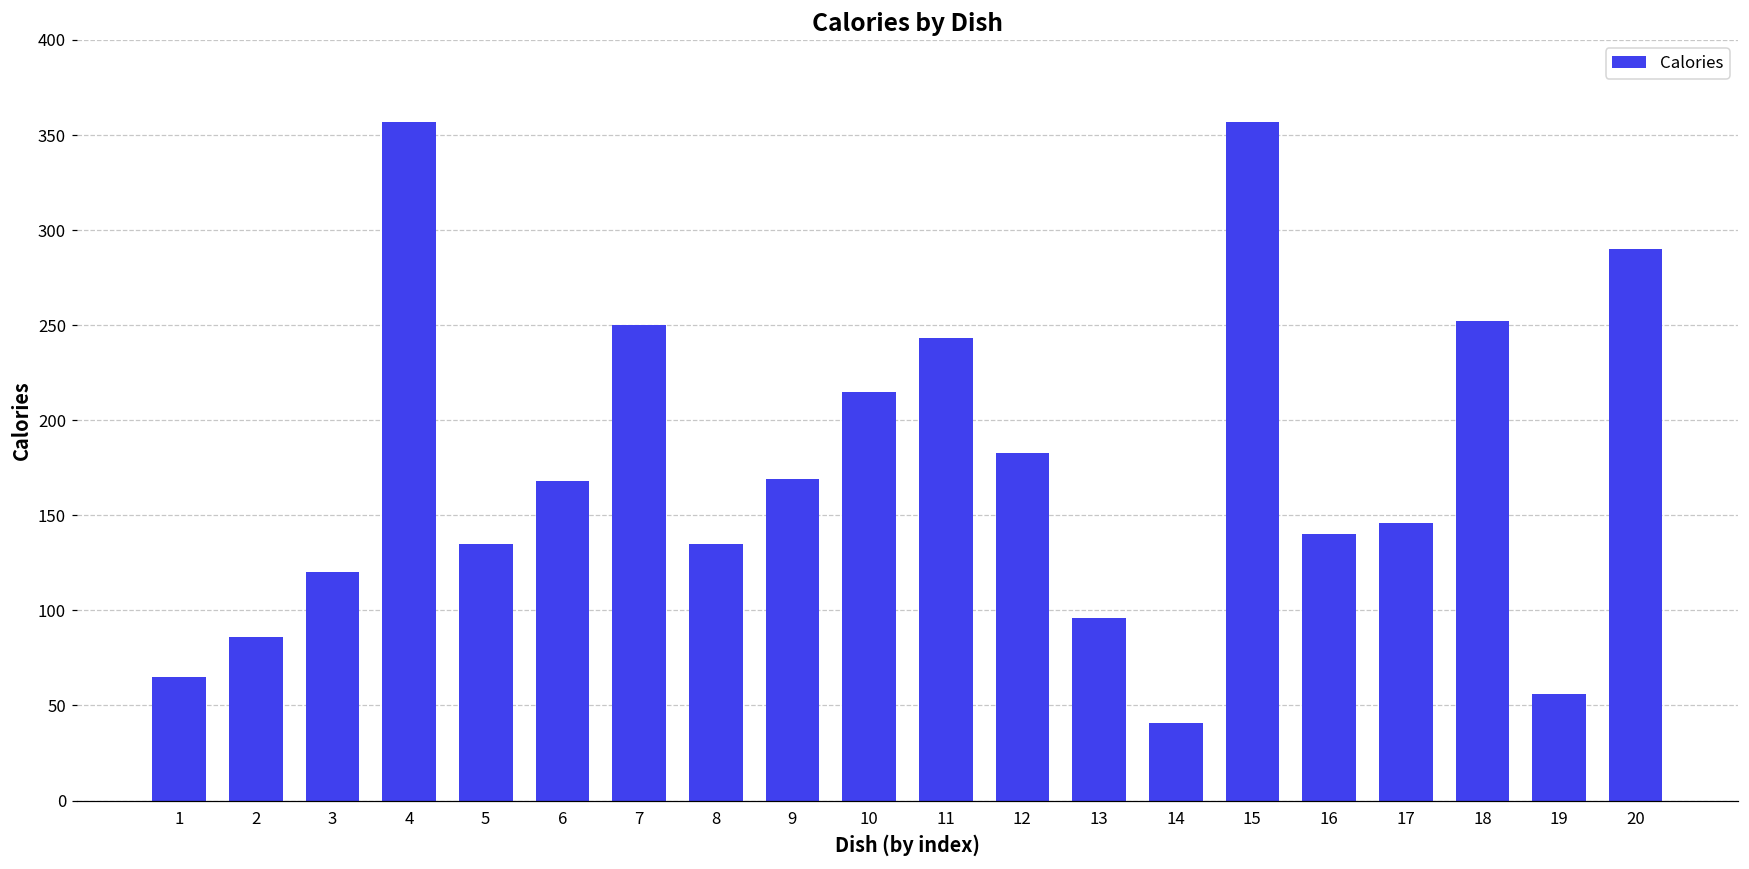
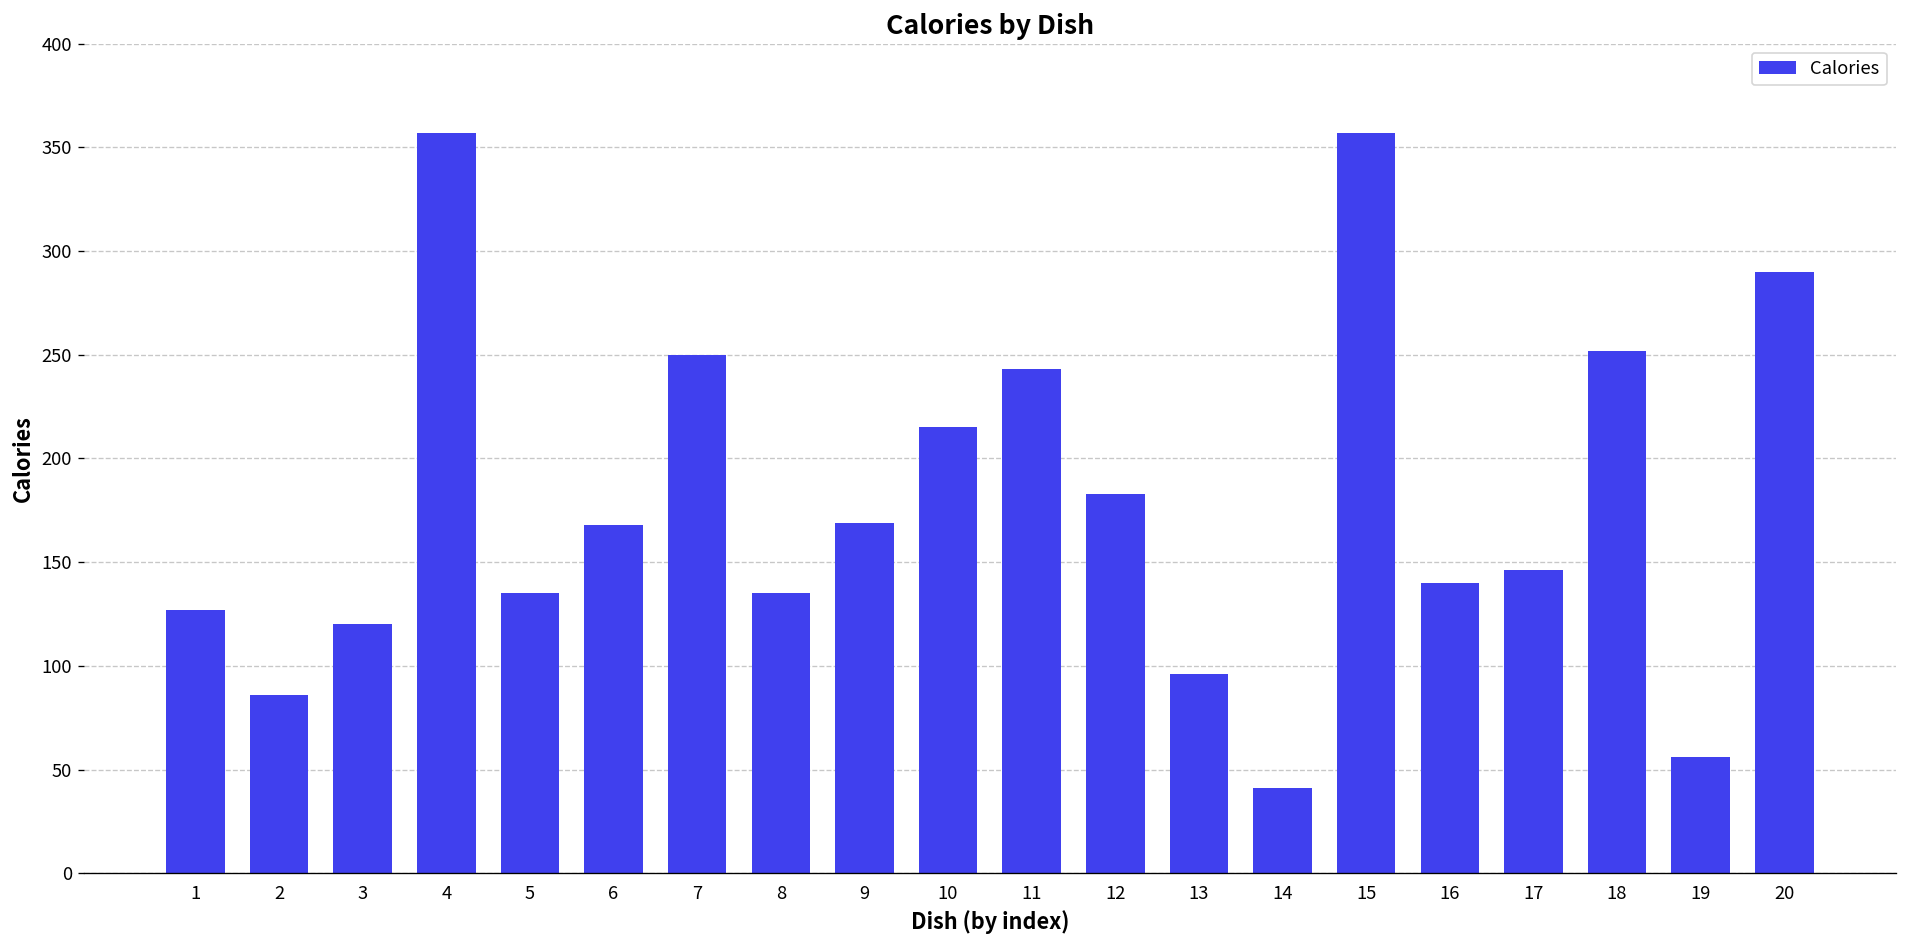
  {
-   "1": 65,
+   "1": 127,
    "2": 86,
    "3": 120,
    "4": 357,
    "5": 135,
    "6": 168,
    "7": 250,
    "8": 135,
    "9": 169,
    "10": 215,
    "11": 243,
    "12": 183,
    "13": 96,
    "14": 41,
    "15": 357,
    "16": 140,
    "17": 146,
    "18": 252,
    "19": 56,
    "20": 290
  }
